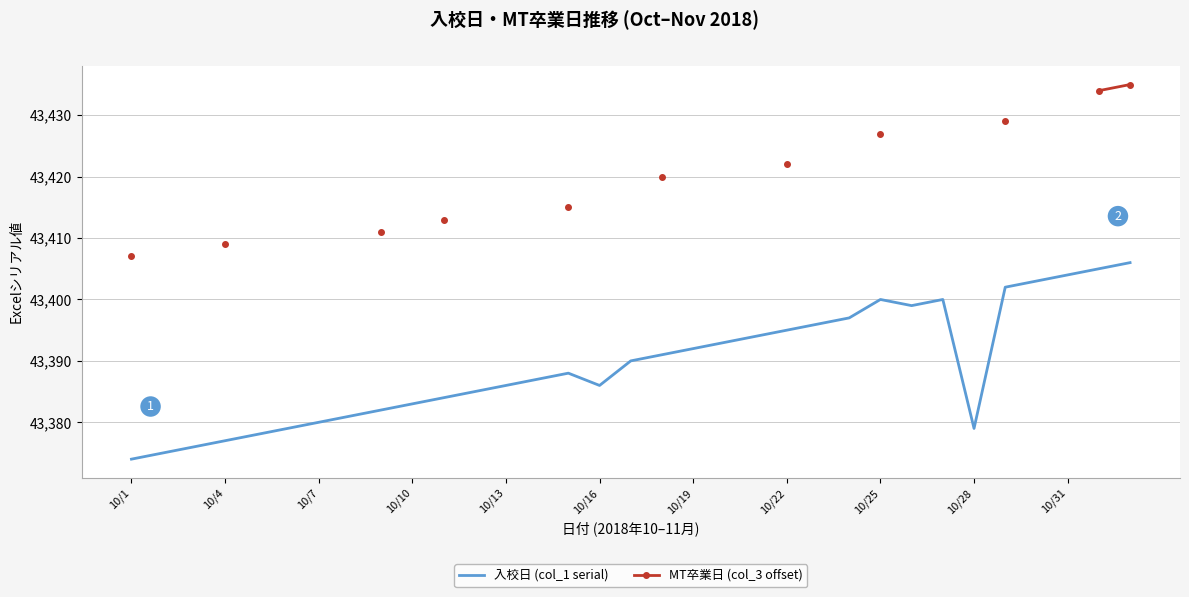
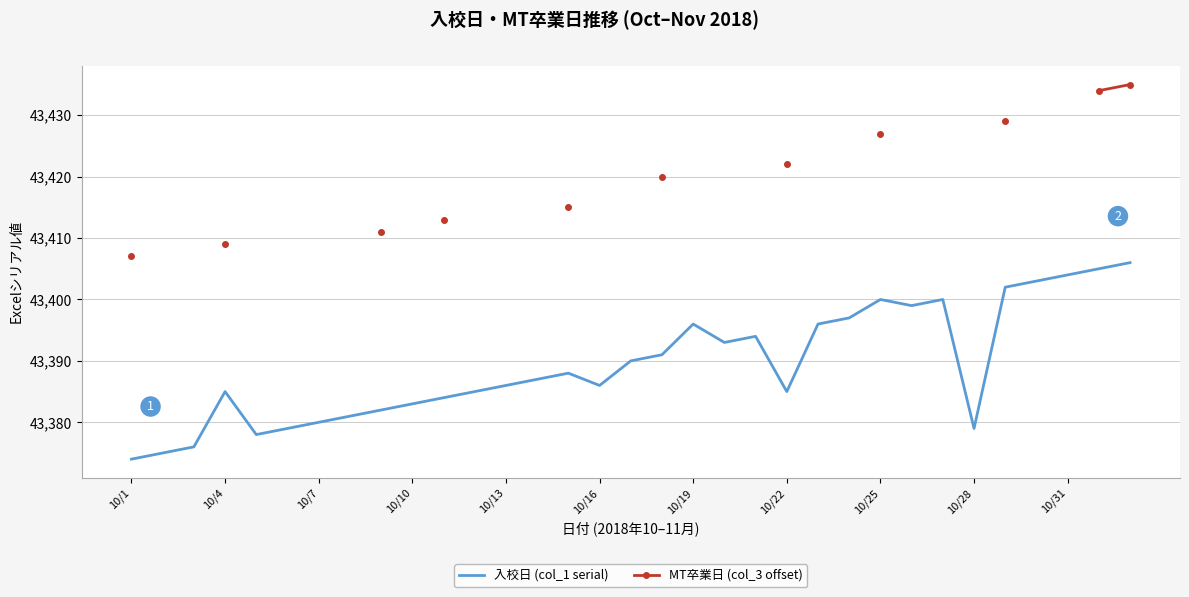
  {
    "入校日 (col_1 serial)": {
      "10/1": "43,374",
-     "10/4": "43,377",
+     "10/4": "43,385",
      "10/7": "43,380",
      "10/10": "43,383",
      "10/13": "43,386",
      "10/16": "43,386",
-     "10/19": "43,392",
-     "10/22": "43,395",
+     "10/19": "43,396",
+     "10/22": "43,385",
      "10/25": "43,400",
      "10/28": "43,379",
      "10/31": "43,404"
    },
    "MT卒業日 (col_3 offset)": {
      "10/1": "43,407",
      "10/4": "43,409",
      "10/22": "43,422",
      "10/25": "43,427"
    }
  }
